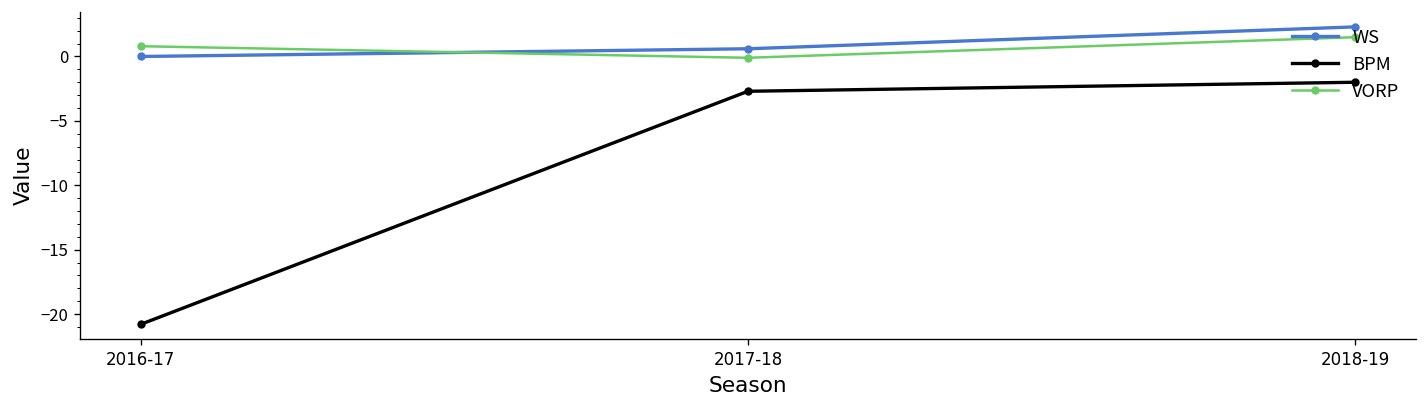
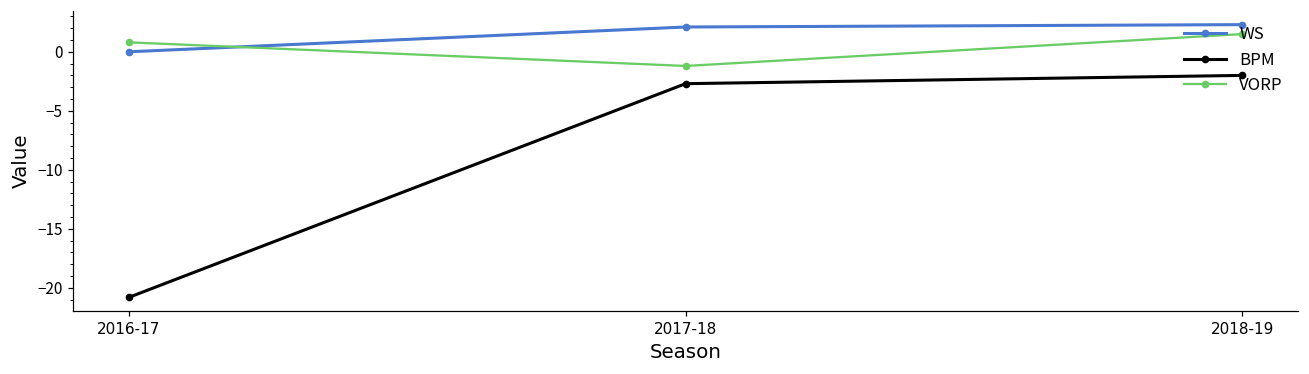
  {
    "WS": {
      "2016-17": 0.0,
-     "2017-18": 0.6,
+     "2017-18": 2.1,
      "2018-19": 2.3
    },
    "BPM": {
      "2016-17": -20.8,
      "2017-18": -2.7,
      "2018-19": -2.0
    },
    "VORP": {
      "2016-17": 0.8,
-     "2017-18": -0.1,
+     "2017-18": -1.2,
      "2018-19": 1.5
    }
  }
